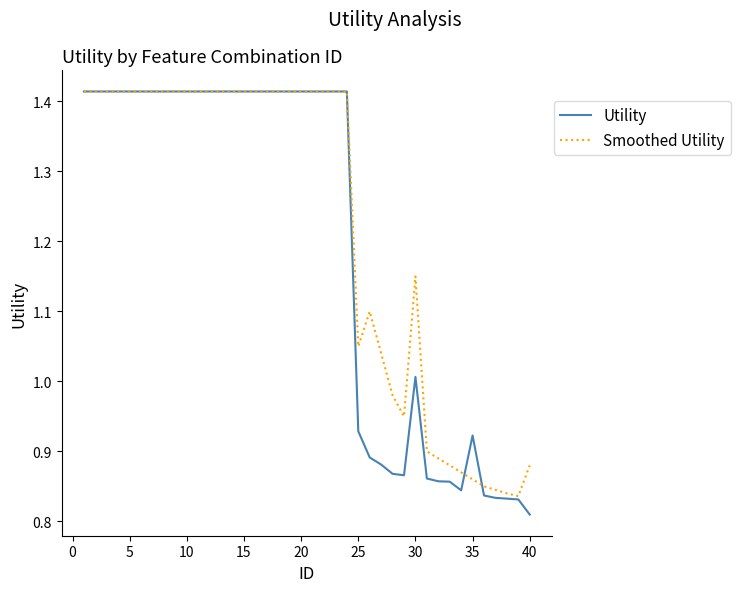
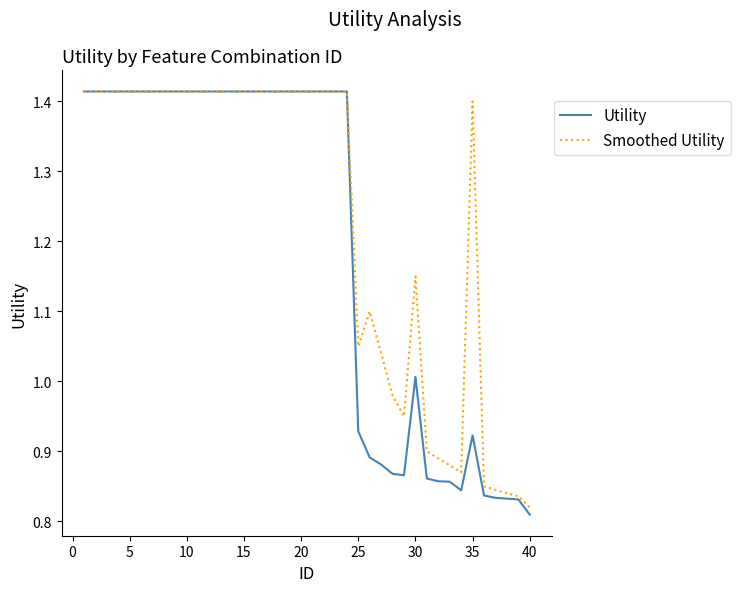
  {
    "Utility": {
      "25": 0.93,
      "30": 1.01,
      "35": 0.92,
      "40": 0.81
    },
    "Smoothed Utility": {
      "25": 1.05,
      "30": 1.15,
-     "35": 0.86,
-     "40": 0.88
+     "35": 1.40,
+     "40": 0.82
    }
  }
